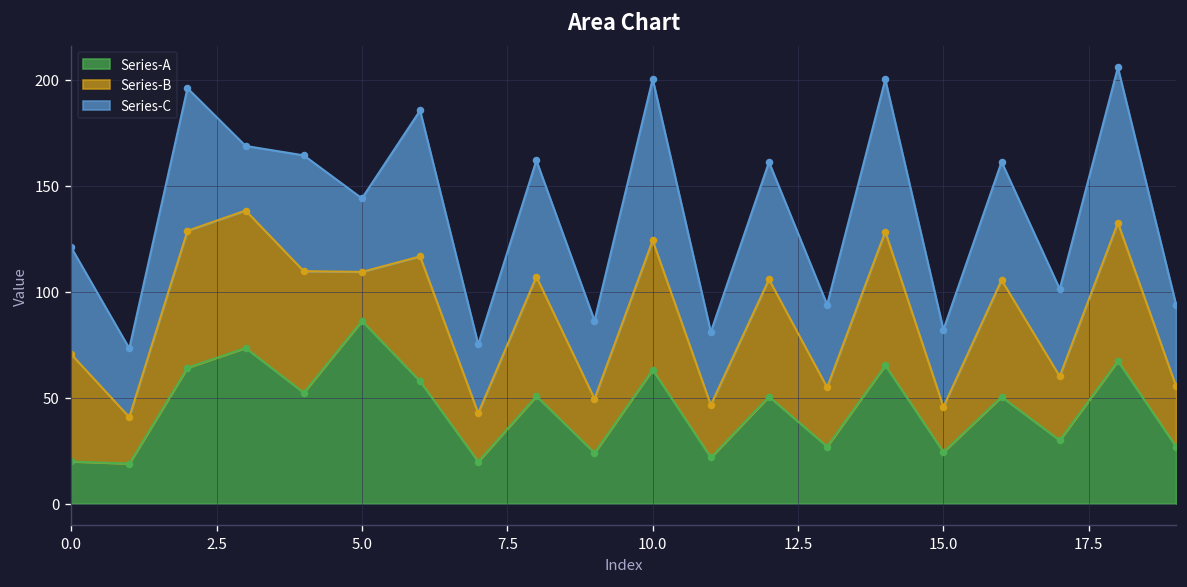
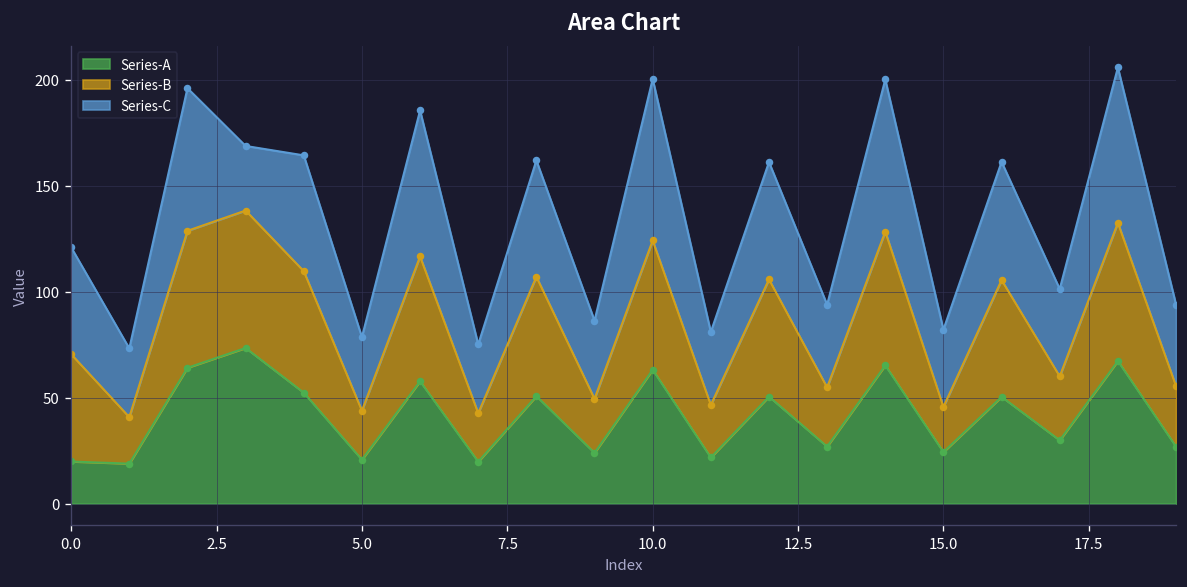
  {
    "Series-A": {
      "0.0": 20,
-     "5.0": 86,
+     "5.0": 21,
      "10.0": 63,
      "15.0": 24
    },
    "Series-B": {
      "0.0": 51,
      "5.0": 23,
      "10.0": 61,
      "15.0": 21
    },
    "Series-C": {
      "0.0": 50,
      "5.0": 35,
      "10.0": 76,
      "15.0": 36
    }
  }
